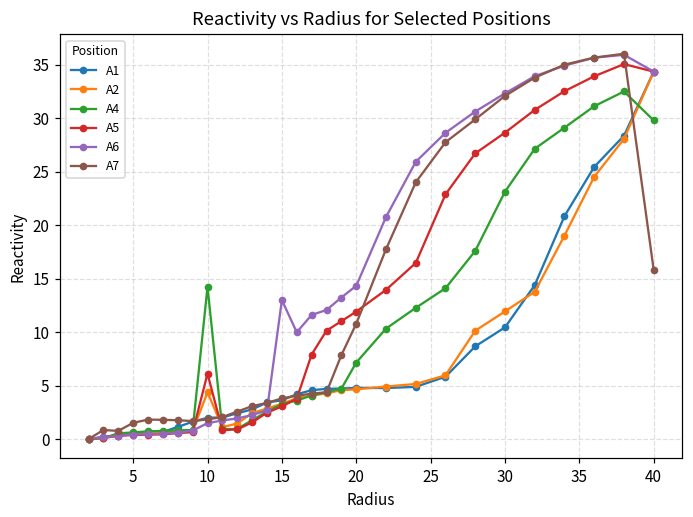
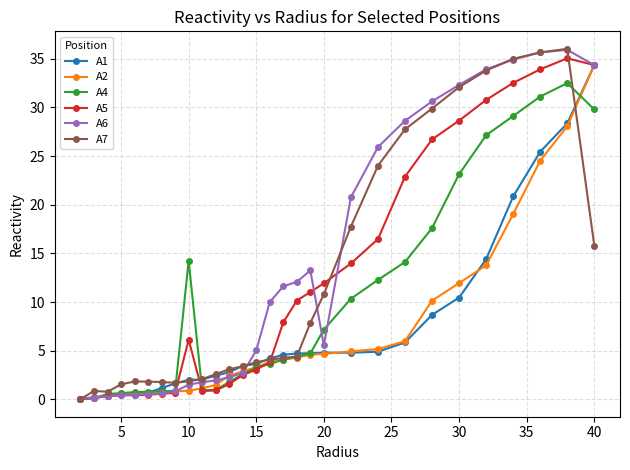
  {
    "A1": {
      "30": 10
    },
    "A2": {
-     "10": 4,
+     "10": 1,
      "30": 12
    },
    "A4": {
      "10": 14,
      "20": 7,
      "30": 23,
      "40": 30
    },
    "A5": {
      "10": 6,
      "20": 12,
      "30": 29
    },
    "A6": {
      "10": 2,
-     "15": 13,
-     "20": 14
+     "15": 5,
+     "20": 6
    },
    "A7": {
      "5": 2,
      "20": 11,
      "40": 16
    }
  }
